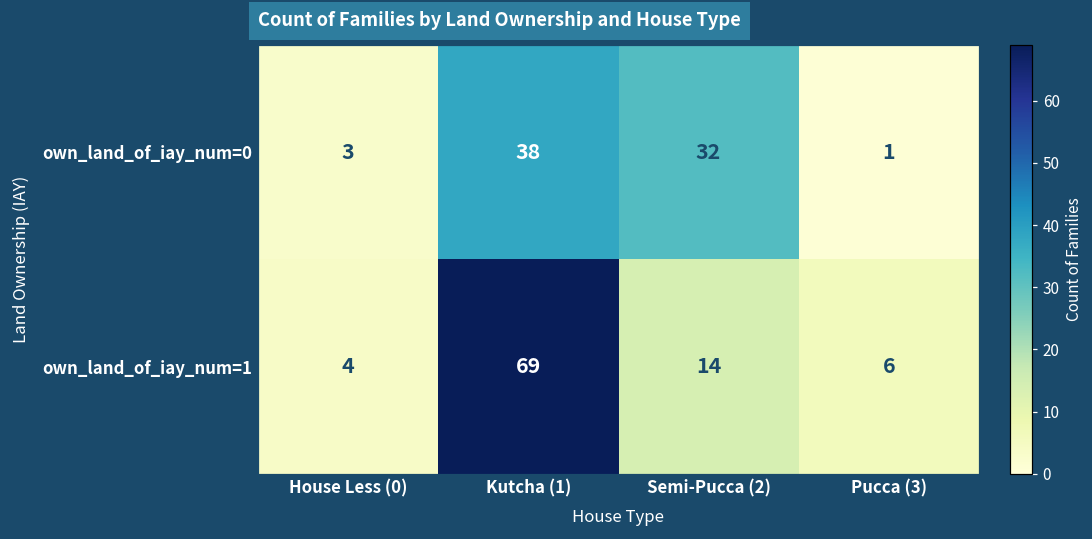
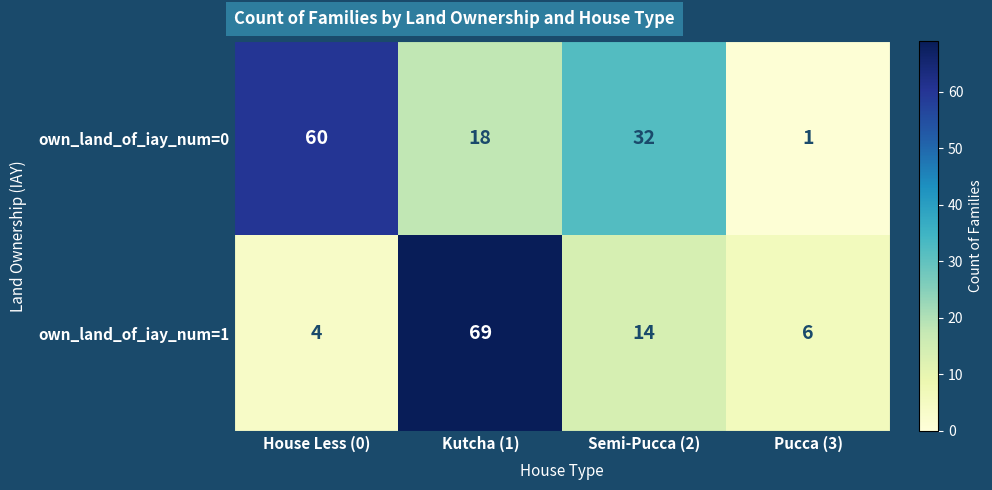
  {
    "own_land_of_iay_num=0": {
-     "House Less (0)": 3,
-     "Kutcha (1)": 38,
+     "House Less (0)": 60,
+     "Kutcha (1)": 18,
      "Semi-Pucca (2)": 32,
      "Pucca (3)": 1
    },
    "own_land_of_iay_num=1": {
      "House Less (0)": 4,
      "Kutcha (1)": 69,
      "Semi-Pucca (2)": 14,
      "Pucca (3)": 6
    }
  }
